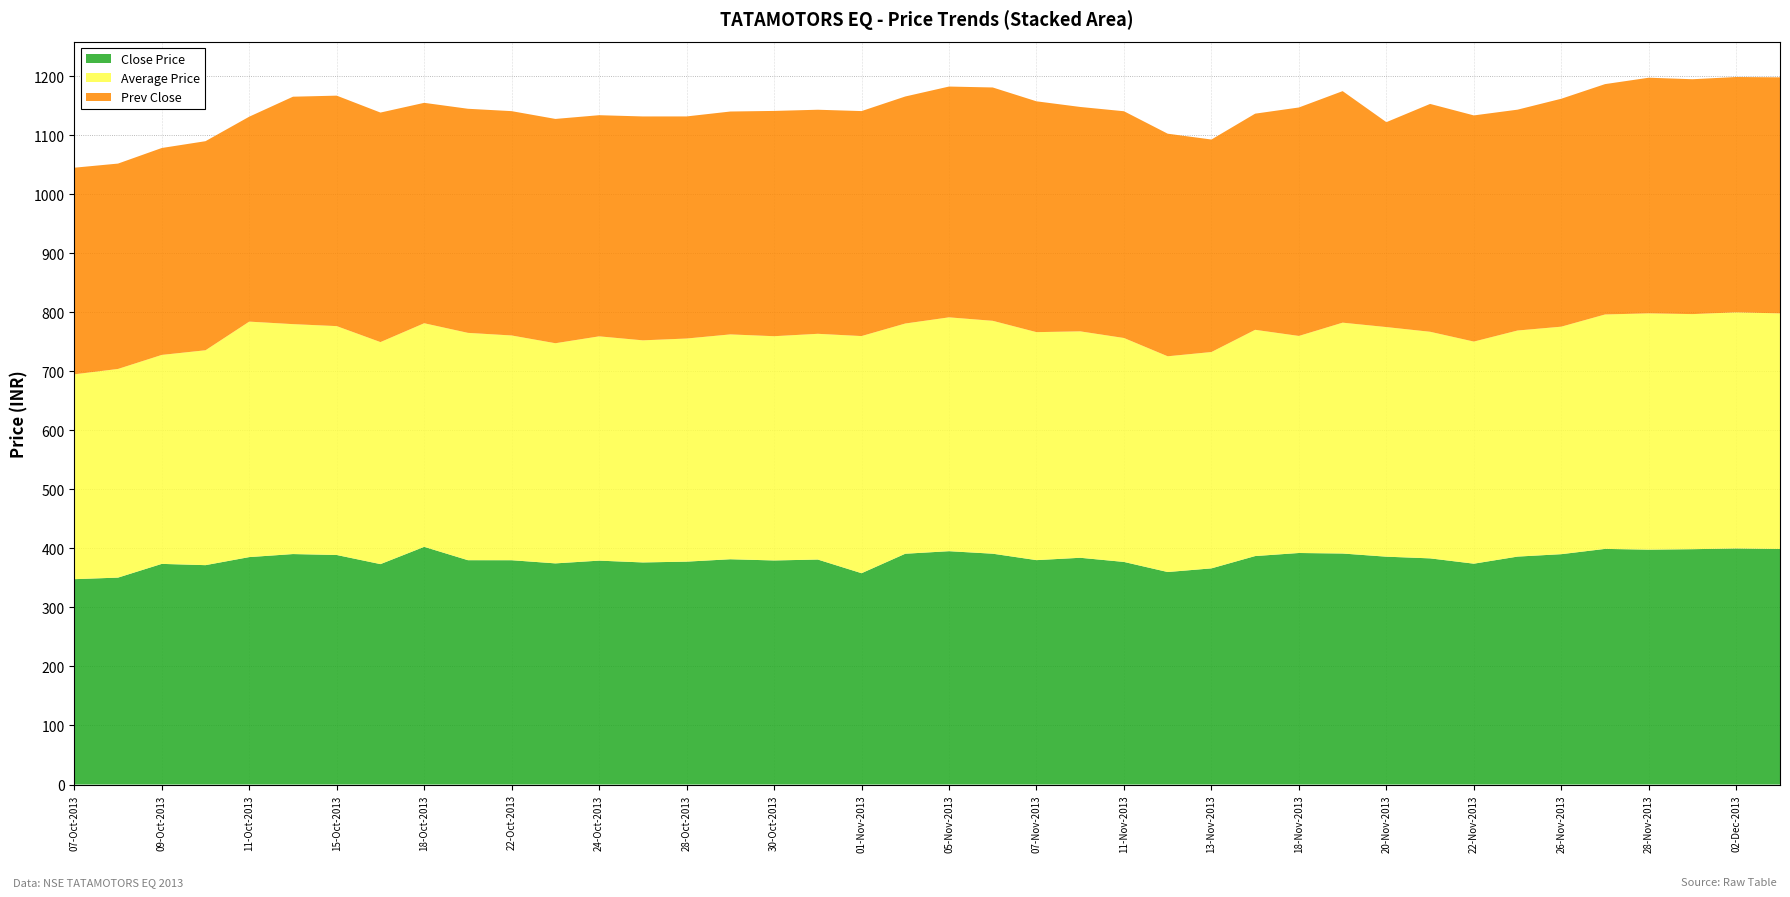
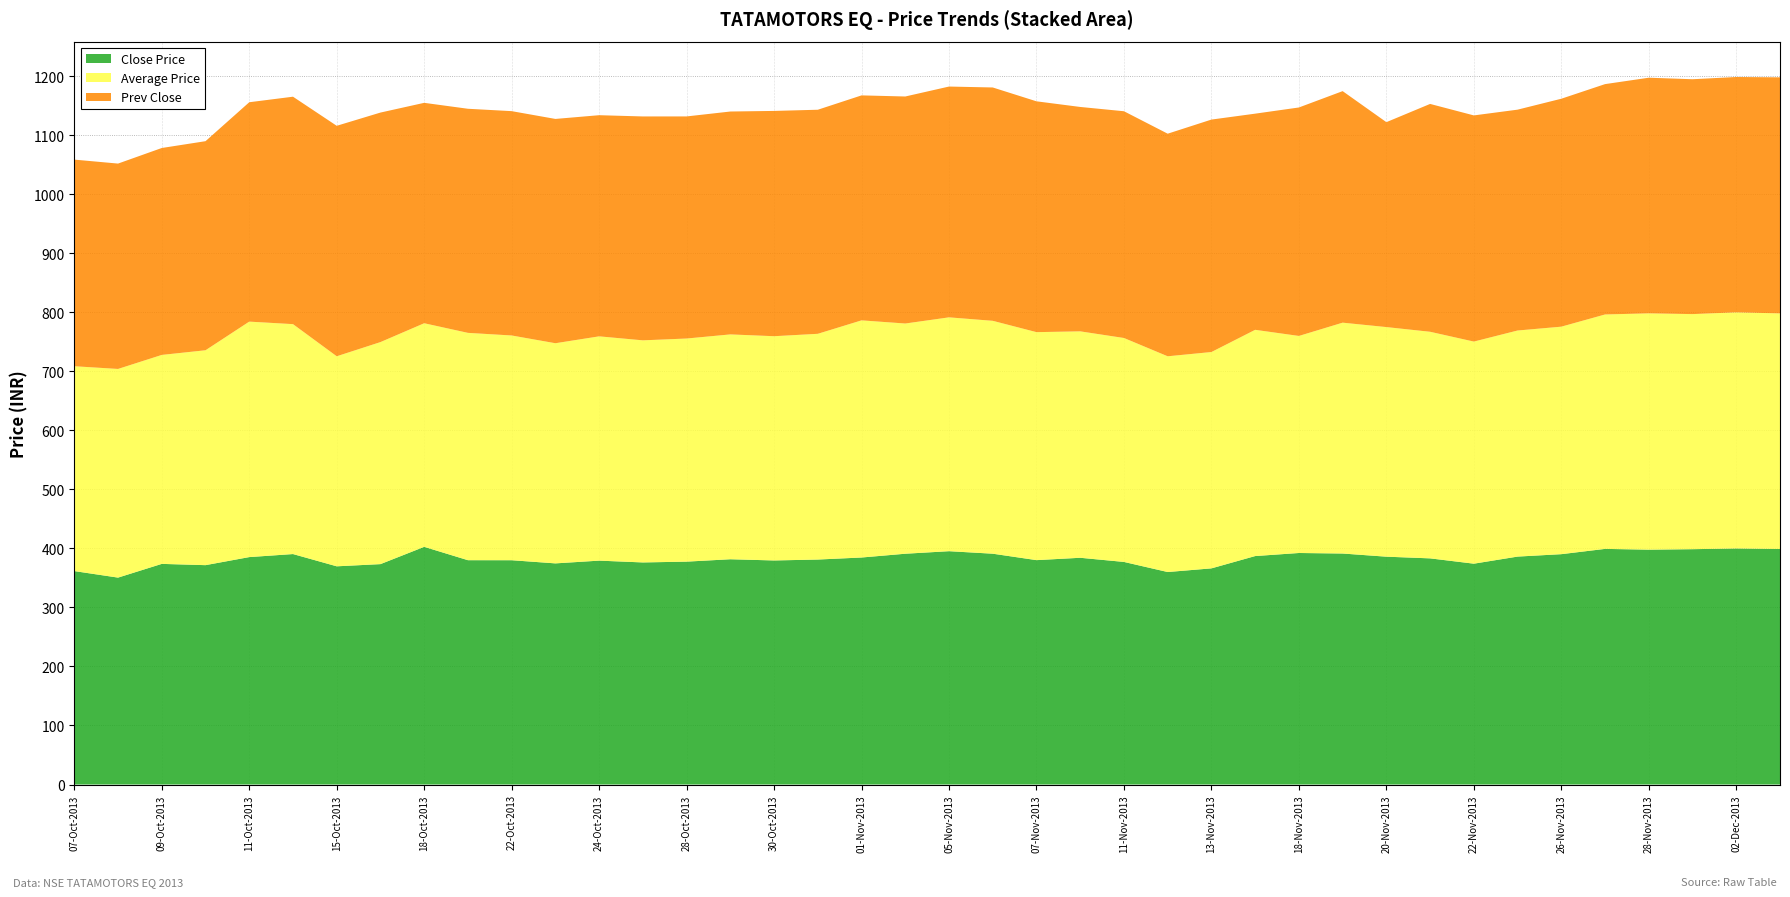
  {
    "Close Price": {
-     "07-Oct-2013": 350,
+     "07-Oct-2013": 360,
      "09-Oct-2013": 370,
      "11-Oct-2013": 390,
-     "15-Oct-2013": 390,
+     "15-Oct-2013": 370,
      "18-Oct-2013": 400,
      "22-Oct-2013": 380,
      "24-Oct-2013": 380,
      "28-Oct-2013": 380,
      "30-Oct-2013": 380,
-     "01-Nov-2013": 360,
+     "01-Nov-2013": 380,
      "05-Nov-2013": 400,
      "07-Nov-2013": 380,
      "11-Nov-2013": 380,
      "13-Nov-2013": 370,
      "18-Nov-2013": 390,
      "20-Nov-2013": 390,
      "22-Nov-2013": 370,
      "26-Nov-2013": 390,
      "28-Nov-2013": 400,
      "02-Dec-2013": 400
    },
    "Average Price": {
      "07-Oct-2013": 350,
      "09-Oct-2013": 350,
      "11-Oct-2013": 400,
-     "15-Oct-2013": 390,
+     "15-Oct-2013": 360,
      "18-Oct-2013": 380,
      "22-Oct-2013": 380,
      "24-Oct-2013": 380,
      "28-Oct-2013": 380,
      "30-Oct-2013": 380,
      "01-Nov-2013": 400,
      "05-Nov-2013": 400,
      "07-Nov-2013": 390,
      "11-Nov-2013": 380,
      "13-Nov-2013": 370,
      "18-Nov-2013": 370,
      "20-Nov-2013": 390,
      "22-Nov-2013": 380,
      "26-Nov-2013": 390,
      "28-Nov-2013": 400,
      "02-Dec-2013": 400
    },
    "Prev Close": {
      "07-Oct-2013": 350,
      "09-Oct-2013": 350,
-     "11-Oct-2013": 350,
+     "11-Oct-2013": 370,
      "15-Oct-2013": 390,
      "18-Oct-2013": 370,
      "22-Oct-2013": 380,
      "24-Oct-2013": 370,
      "28-Oct-2013": 380,
      "30-Oct-2013": 380,
      "01-Nov-2013": 380,
      "05-Nov-2013": 390,
      "07-Nov-2013": 390,
      "11-Nov-2013": 380,
-     "13-Nov-2013": 360,
+     "13-Nov-2013": 390,
      "18-Nov-2013": 390,
      "20-Nov-2013": 350,
      "22-Nov-2013": 380,
      "26-Nov-2013": 390,
      "28-Nov-2013": 400,
      "02-Dec-2013": 400
    }
  }
